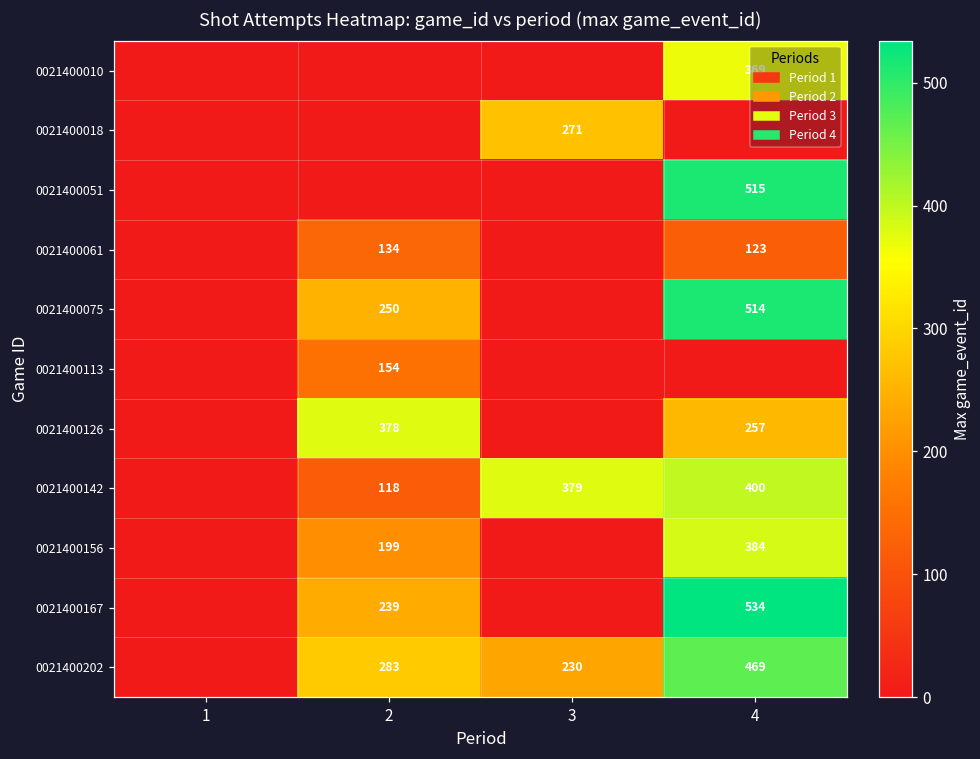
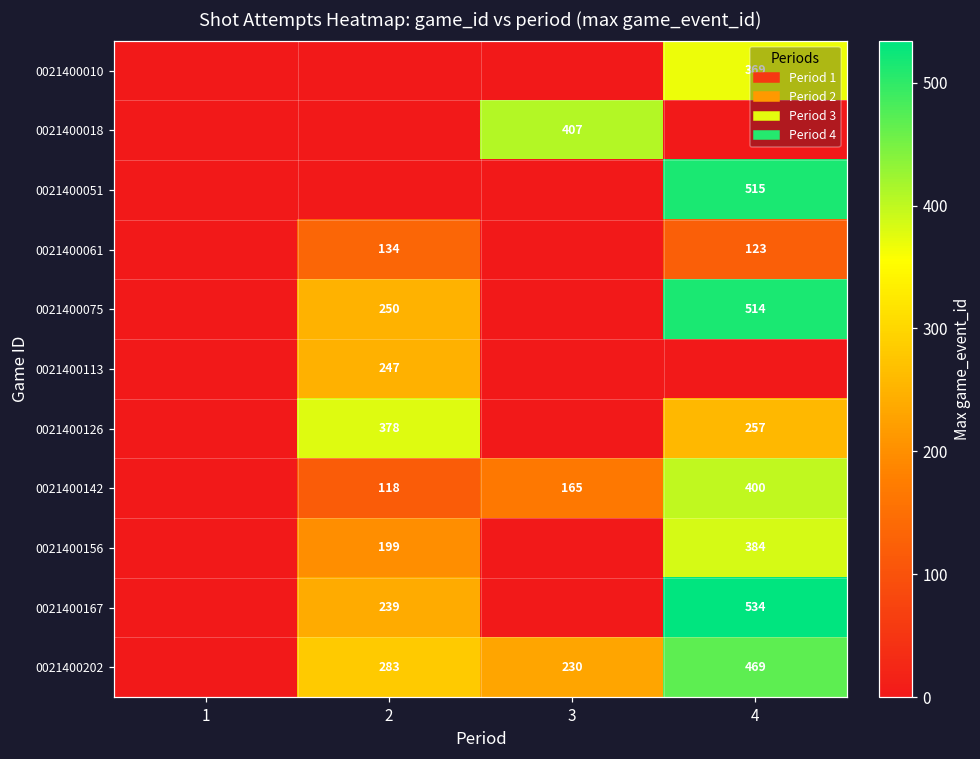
  {
    "0021400018": {
-     "3": 271
+     "3": 407
    },
    "0021400051": {
      "4": 515
    },
    "0021400061": {
      "2": 134,
      "4": 123
    },
    "0021400075": {
      "2": 250,
      "4": 514
    },
    "0021400113": {
-     "2": 154
+     "2": 247
    },
    "0021400126": {
      "2": 378,
      "4": 257
    },
    "0021400142": {
      "2": 118,
-     "3": 379,
+     "3": 165,
      "4": 400
    },
    "0021400156": {
      "2": 199,
      "4": 384
    },
    "0021400167": {
      "2": 239,
      "4": 534
    },
    "0021400202": {
      "2": 283,
      "3": 230,
      "4": 469
    }
  }
